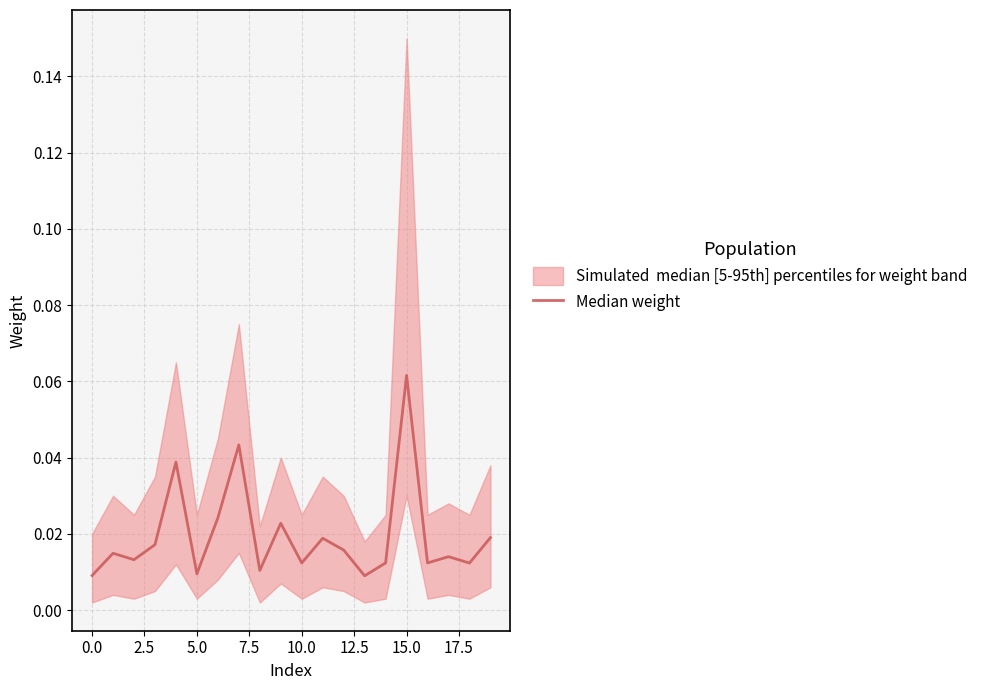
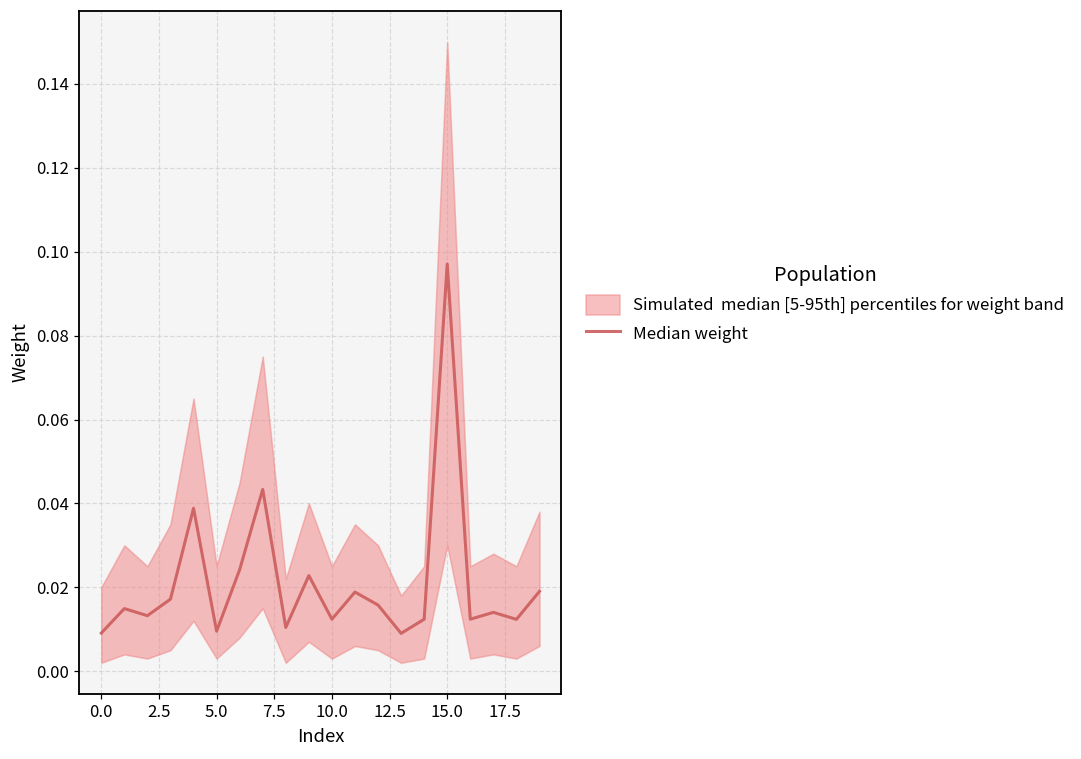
  {
    "Median weight": {
      "0.0": 0.009,
      "5.0": 0.010,
      "10.0": 0.012,
-     "15.0": 0.062
+     "15.0": 0.097
    }
  }
